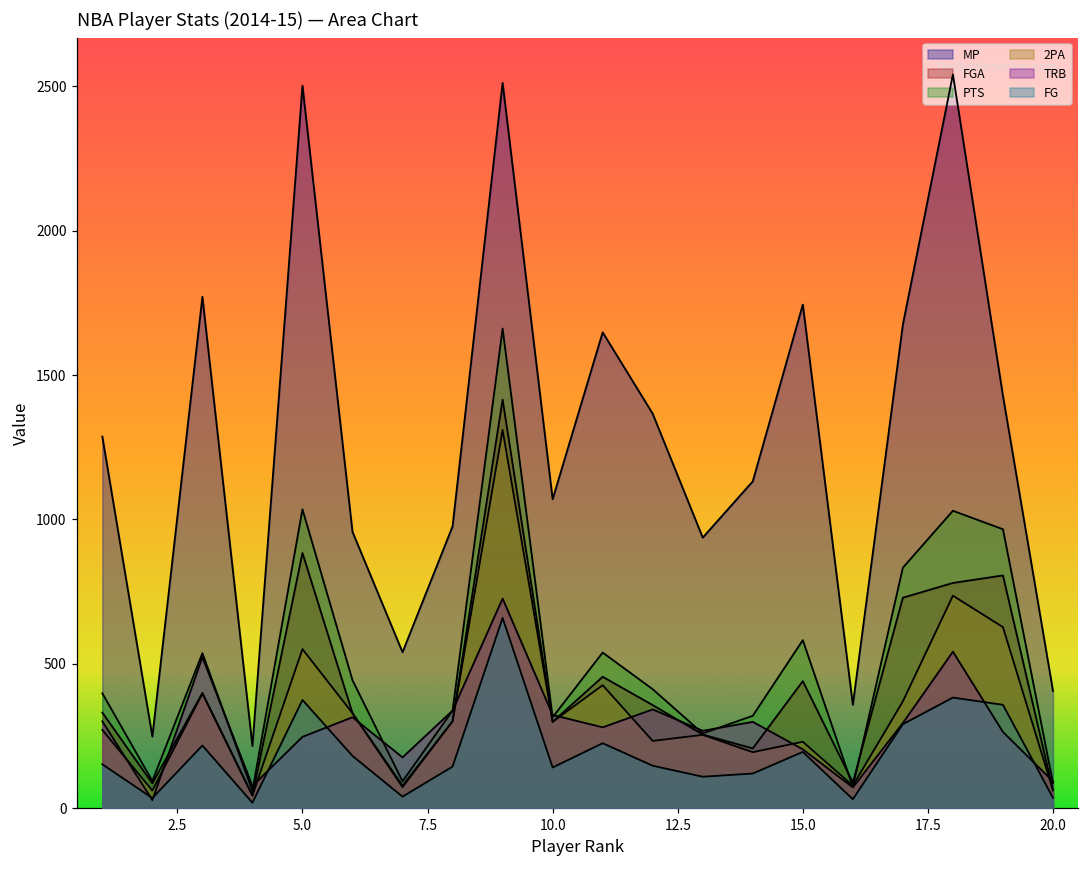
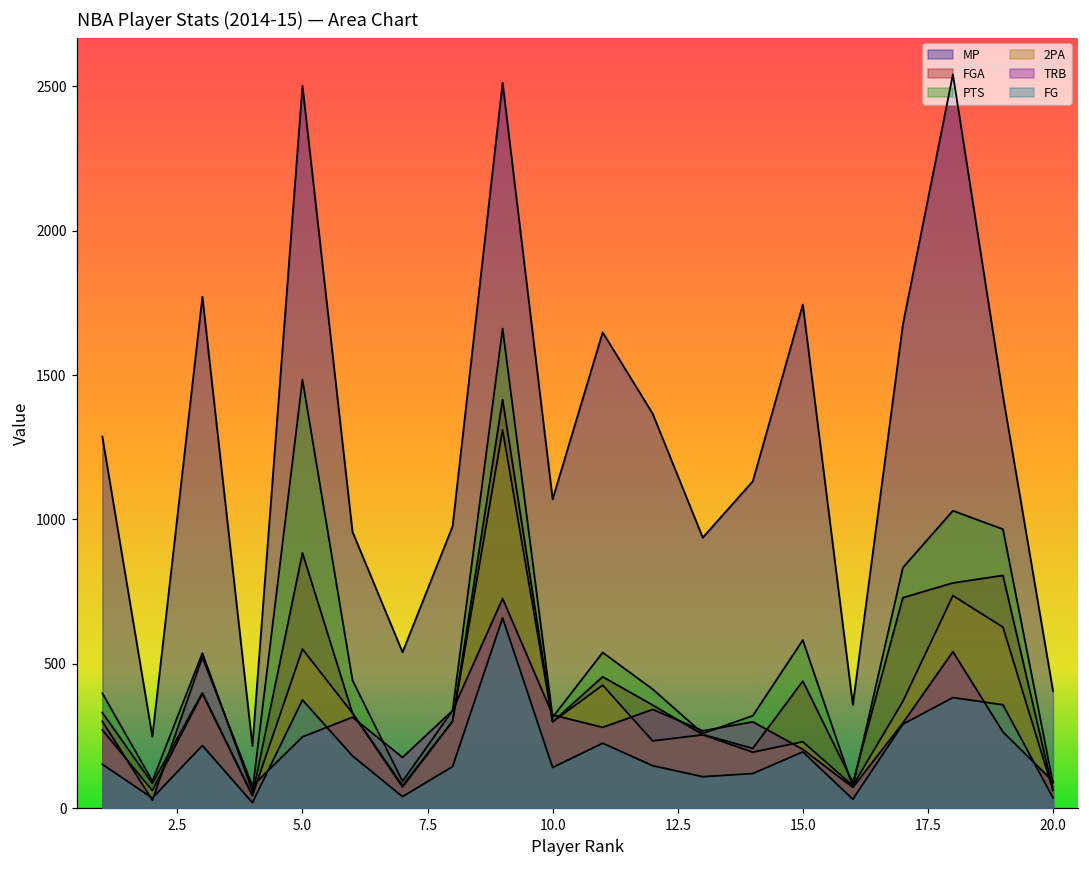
  {
    "PTS": {
-     "5.0": 1040,
+     "5.0": 1480,
      "15.0": 580
    }
  }
